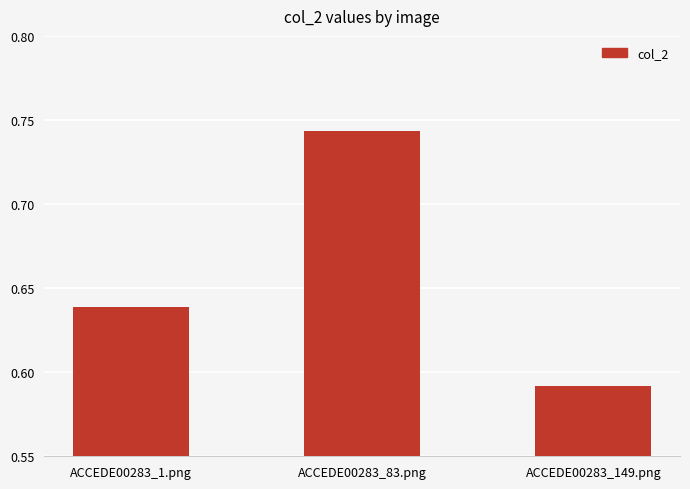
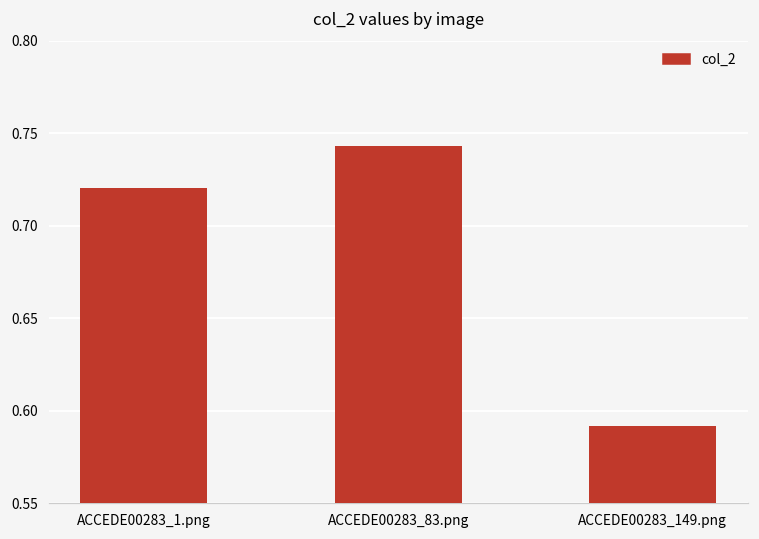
  {
-   "ACCEDE00283_1.png": 0.639,
+   "ACCEDE00283_1.png": 0.720,
    "ACCEDE00283_83.png": 0.743,
    "ACCEDE00283_149.png": 0.592
  }
